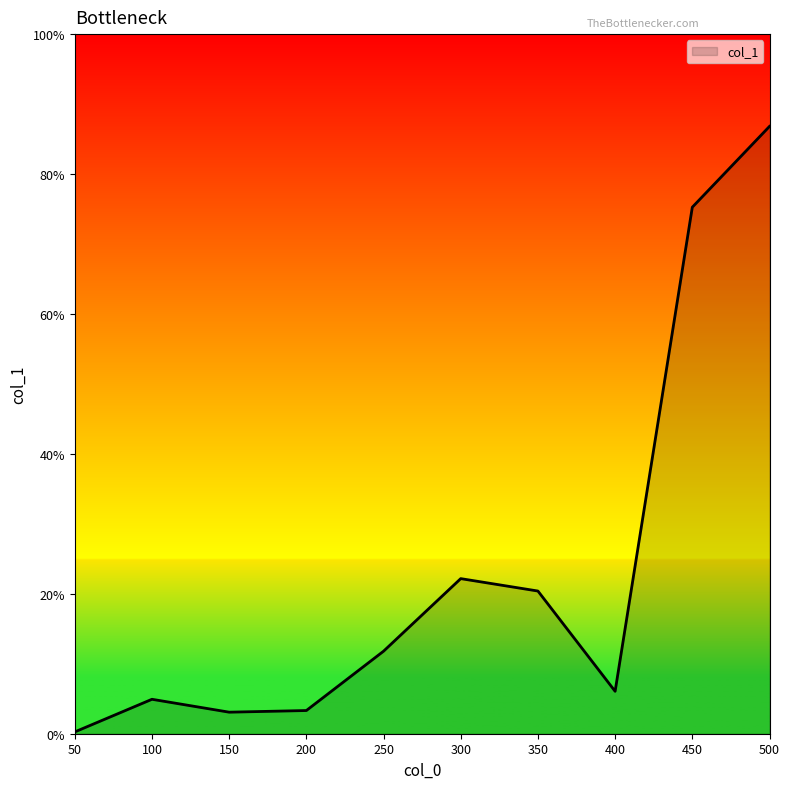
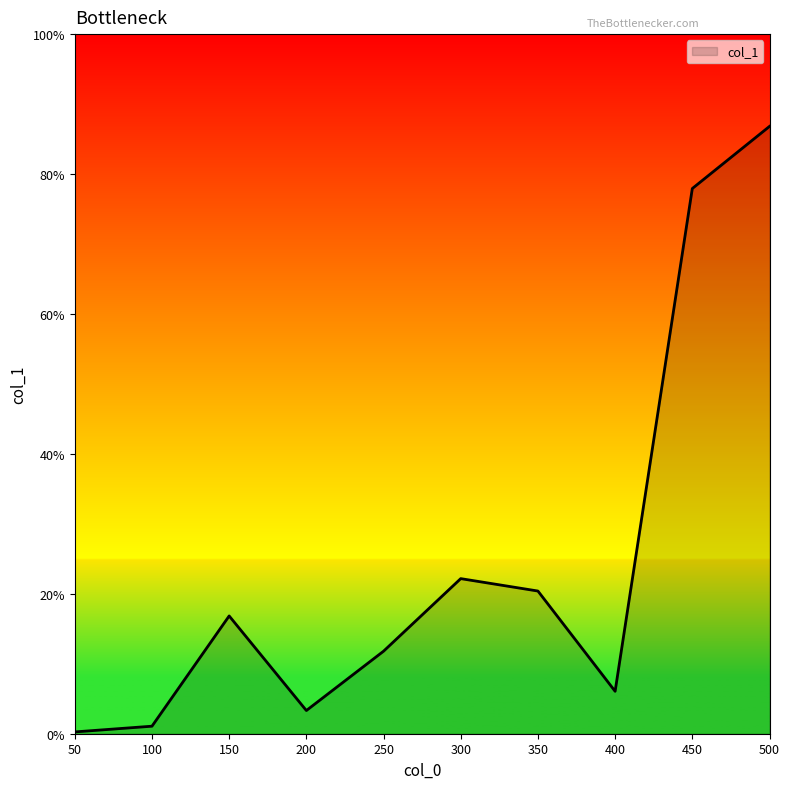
  {
    "50": "0%",
-   "100": "5%",
-   "150": "3%",
+   "100": "1%",
+   "150": "17%",
    "200": "3%",
    "250": "12%",
    "300": "22%",
    "350": "20%",
    "400": "6%",
-   "450": "75%",
+   "450": "78%",
    "500": "87%"
  }
